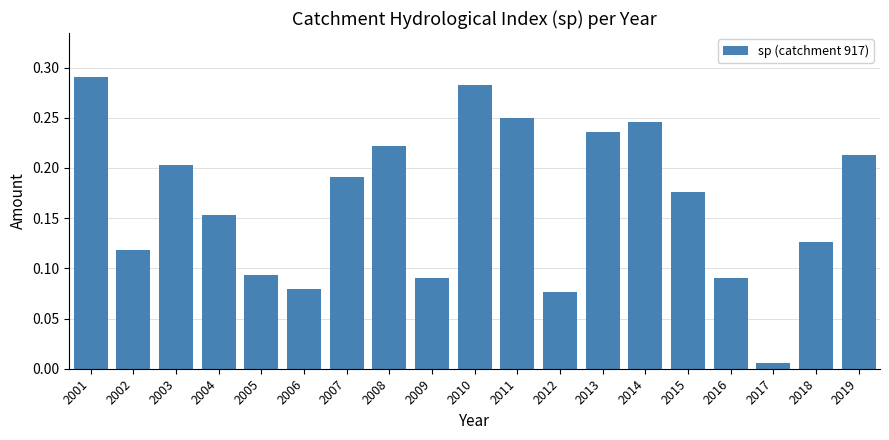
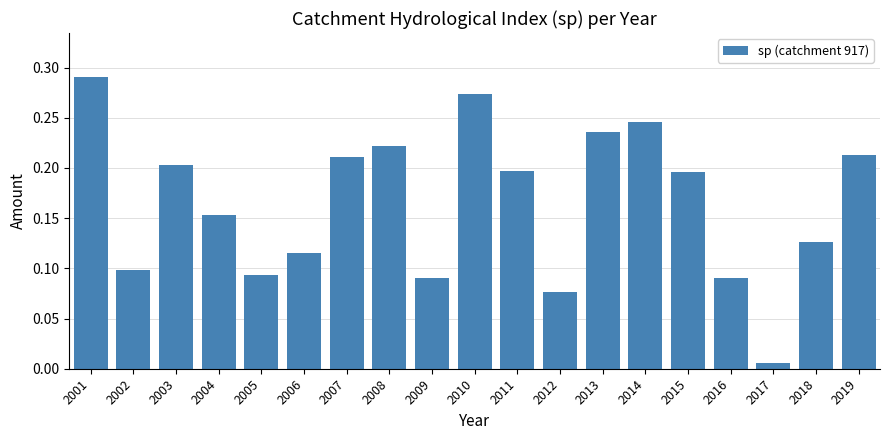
  {
    "2001": 0.291,
-   "2002": 0.118,
+   "2002": 0.099,
    "2003": 0.203,
    "2004": 0.153,
    "2005": 0.093,
-   "2006": 0.079,
-   "2007": 0.190,
+   "2006": 0.116,
+   "2007": 0.211,
    "2008": 0.222,
    "2009": 0.091,
-   "2010": 0.282,
-   "2011": 0.249,
+   "2010": 0.273,
+   "2011": 0.197,
    "2012": 0.076,
    "2013": 0.236,
    "2014": 0.245,
-   "2015": 0.176,
+   "2015": 0.196,
    "2016": 0.090,
    "2017": 0.006,
    "2018": 0.126,
    "2019": 0.213
  }
